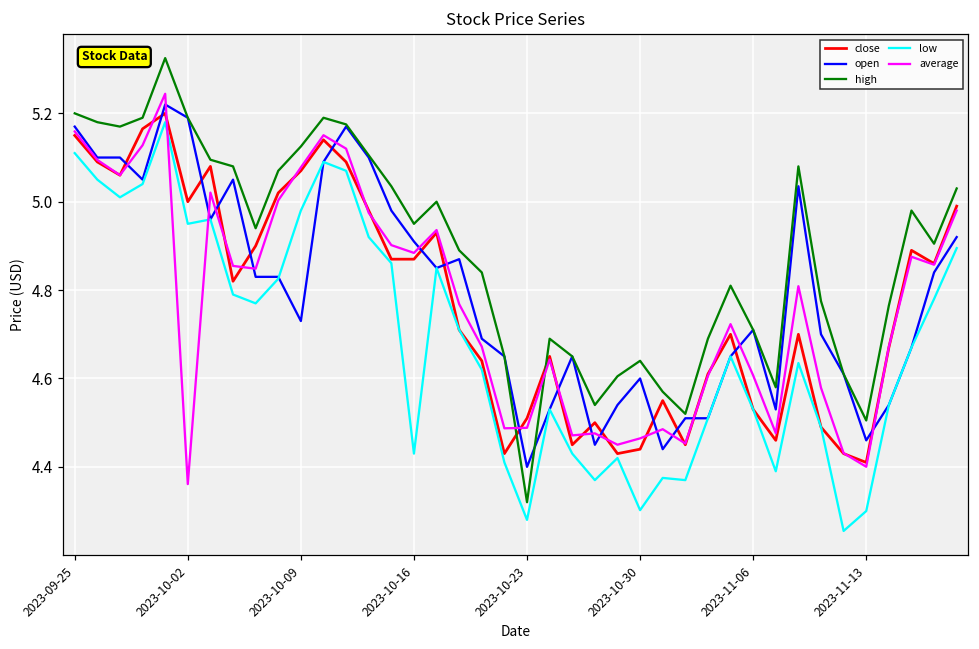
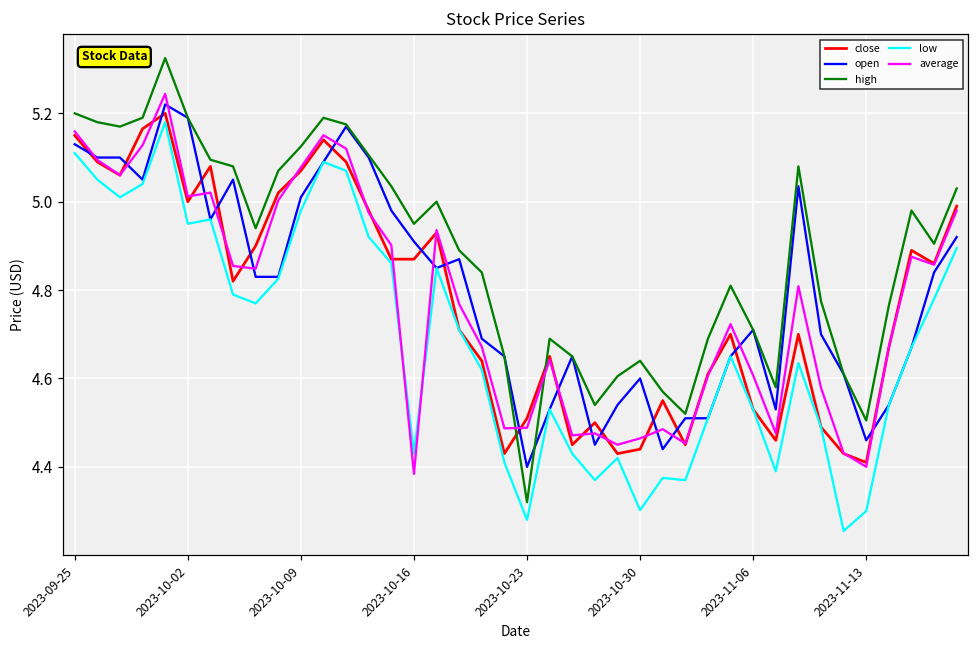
  {
    "close": {
      "2023-09-25": 5.15,
      "2023-10-02": 5.00,
      "2023-10-09": 5.07,
      "2023-10-16": 4.87,
      "2023-10-23": 4.51,
      "2023-10-30": 4.44,
      "2023-11-13": 4.41
    },
    "open": {
-     "2023-09-25": 5.17,
-     "2023-10-09": 4.73,
+     "2023-09-25": 5.13,
+     "2023-10-09": 5.01,
      "2023-10-16": 4.91,
      "2023-10-23": 4.40,
      "2023-10-30": 4.60,
      "2023-11-13": 4.46
    },
    "high": {
      "2023-09-25": 5.20,
      "2023-10-09": 5.13,
      "2023-10-16": 4.95,
      "2023-10-23": 4.32,
      "2023-10-30": 4.64,
      "2023-11-13": 4.51
    },
    "low": {
      "2023-09-25": 5.11,
      "2023-10-02": 4.95,
      "2023-10-09": 4.98,
      "2023-10-16": 4.43,
      "2023-10-23": 4.28,
      "2023-10-30": 4.30,
      "2023-11-13": 4.30
    },
    "average": {
      "2023-09-25": 5.16,
-     "2023-10-02": 4.36,
+     "2023-10-02": 5.01,
      "2023-10-09": 5.08,
-     "2023-10-16": 4.88,
+     "2023-10-16": 4.38,
      "2023-10-23": 4.49,
      "2023-10-30": 4.46,
      "2023-11-06": 4.61,
      "2023-11-13": 4.40
    }
  }
